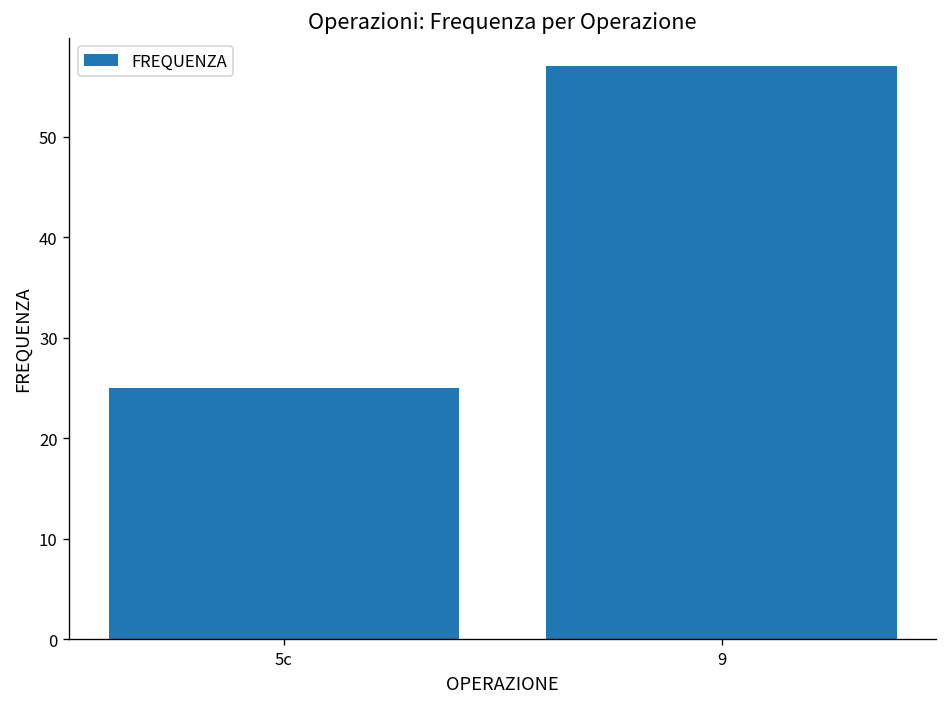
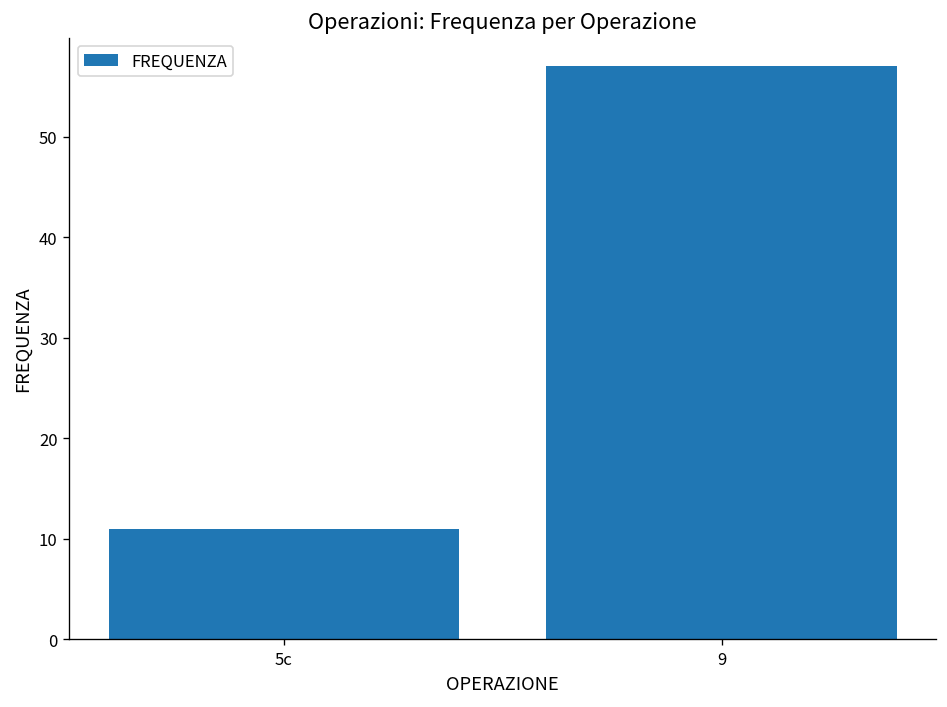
  {
-   "5c": 25,
+   "5c": 11,
    "9": 57
  }
